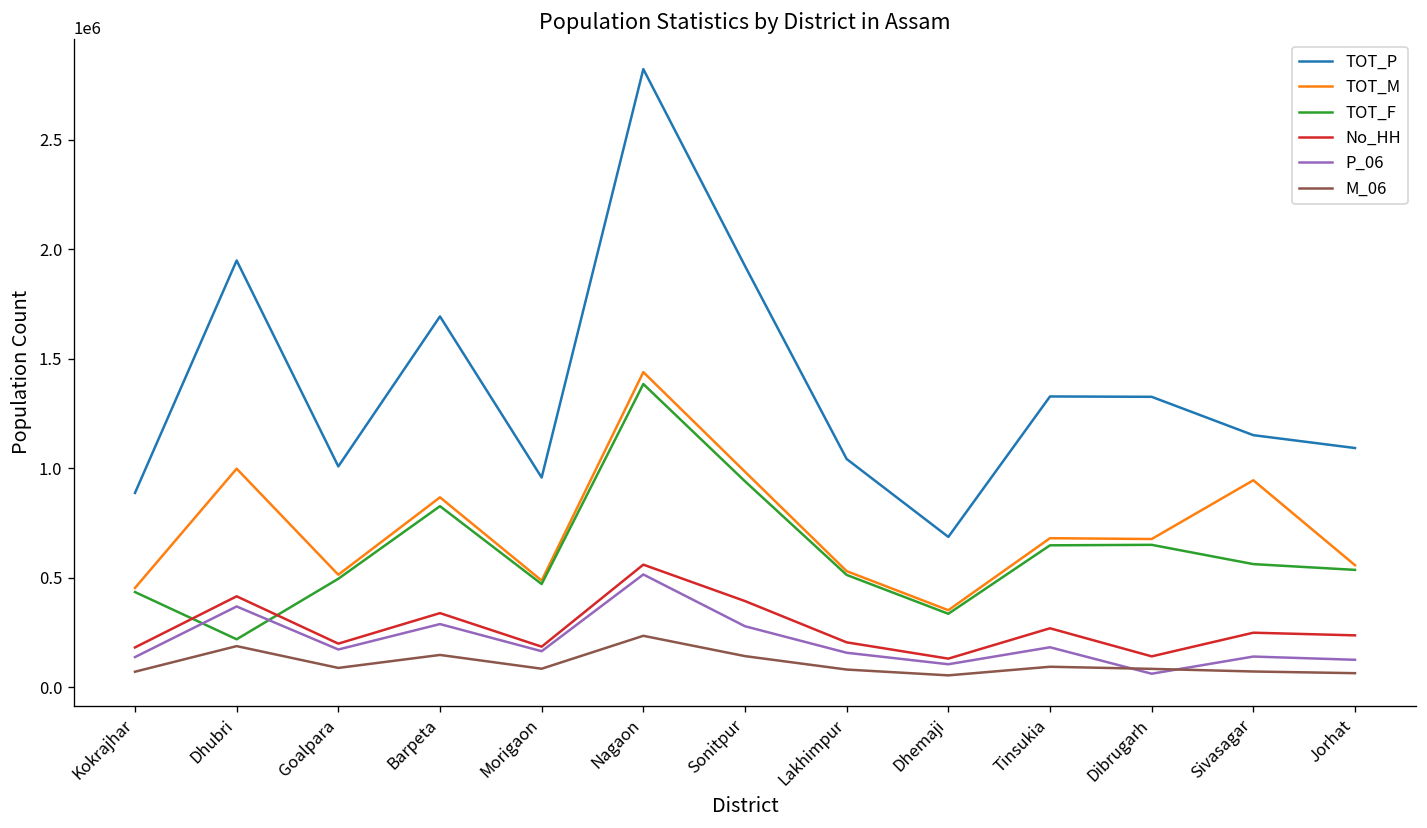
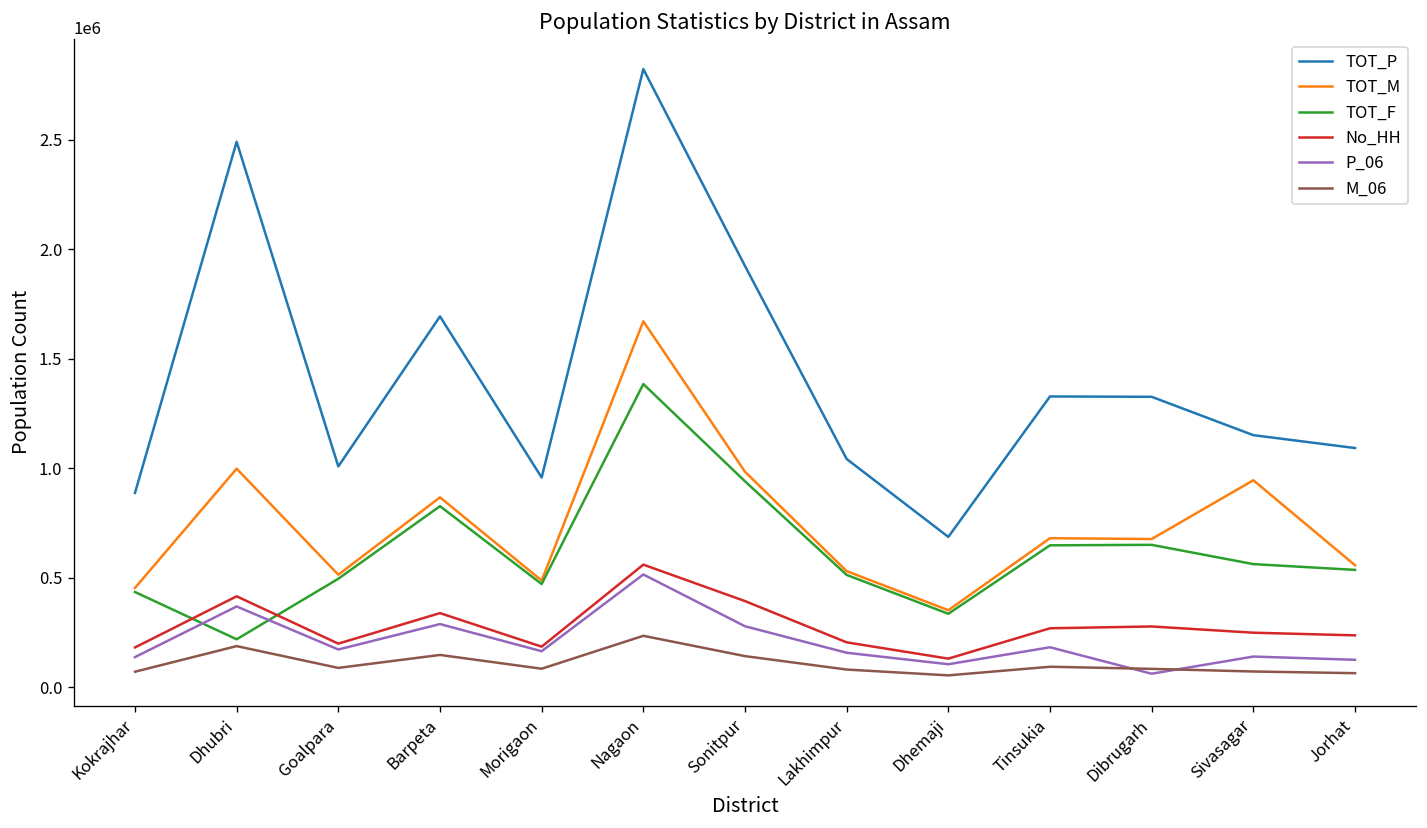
  {
    "TOT_P": {
      "Kokrajhar": 890000,
-     "Dhubri": 1950000,
+     "Dhubri": 2490000,
      "Goalpara": 1010000,
      "Barpeta": 1690000,
      "Morigaon": 960000,
      "Nagaon": 2820000,
      "Sonitpur": 1920000,
      "Lakhimpur": 1040000,
      "Dhemaji": 690000,
      "Tinsukia": 1330000,
      "Dibrugarh": 1330000,
      "Sivasagar": 1150000,
      "Jorhat": 1090000
    },
    "TOT_M": {
      "Kokrajhar": 450000,
      "Dhubri": 1000000,
      "Goalpara": 510000,
      "Barpeta": 870000,
      "Morigaon": 490000,
-     "Nagaon": 1440000,
+     "Nagaon": 1670000,
      "Sonitpur": 980000,
      "Lakhimpur": 530000,
      "Dhemaji": 350000,
      "Tinsukia": 680000,
      "Dibrugarh": 680000,
      "Sivasagar": 940000,
      "Jorhat": 560000
    },
    "TOT_F": {
      "Kokrajhar": 430000,
      "Dhubri": 220000,
      "Goalpara": 490000,
      "Barpeta": 830000,
      "Morigaon": 470000,
      "Nagaon": 1380000,
      "Sonitpur": 940000,
      "Lakhimpur": 510000,
      "Dhemaji": 330000,
      "Tinsukia": 650000,
      "Dibrugarh": 650000,
      "Sivasagar": 560000,
      "Jorhat": 540000
    },
    "No_HH": {
      "Kokrajhar": 180000,
      "Dhubri": 410000,
      "Goalpara": 200000,
      "Barpeta": 340000,
      "Morigaon": 180000,
      "Nagaon": 560000,
      "Sonitpur": 390000,
      "Lakhimpur": 200000,
      "Dhemaji": 130000,
      "Tinsukia": 270000,
-     "Dibrugarh": 140000,
+     "Dibrugarh": 280000,
      "Sivasagar": 250000,
      "Jorhat": 240000
    },
    "P_06": {
      "Kokrajhar": 140000,
      "Dhubri": 370000,
      "Goalpara": 170000,
      "Barpeta": 290000,
      "Morigaon": 160000,
      "Nagaon": 510000,
      "Sonitpur": 280000,
      "Lakhimpur": 160000,
      "Dhemaji": 100000,
      "Tinsukia": 180000,
      "Dibrugarh": 60000,
      "Sivasagar": 140000,
      "Jorhat": 120000
    },
    "M_06": {
      "Kokrajhar": 70000,
      "Dhubri": 190000,
      "Goalpara": 90000,
      "Barpeta": 150000,
      "Morigaon": 80000,
      "Nagaon": 230000,
      "Sonitpur": 140000,
      "Lakhimpur": 80000,
      "Dhemaji": 50000,
      "Tinsukia": 90000,
      "Dibrugarh": 80000,
      "Sivasagar": 70000,
      "Jorhat": 60000
    }
  }
